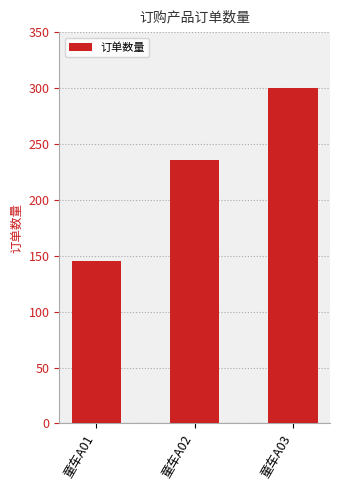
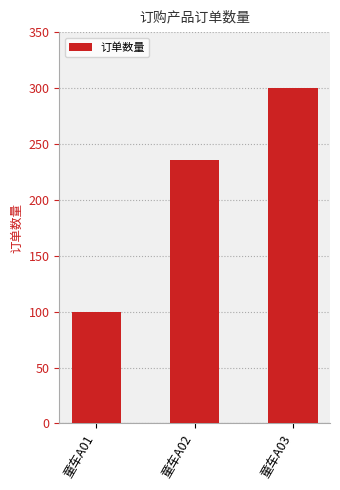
  {
-   "童车A01": 145,
+   "童车A01": 100,
    "童车A02": 236,
    "童车A03": 300
  }
